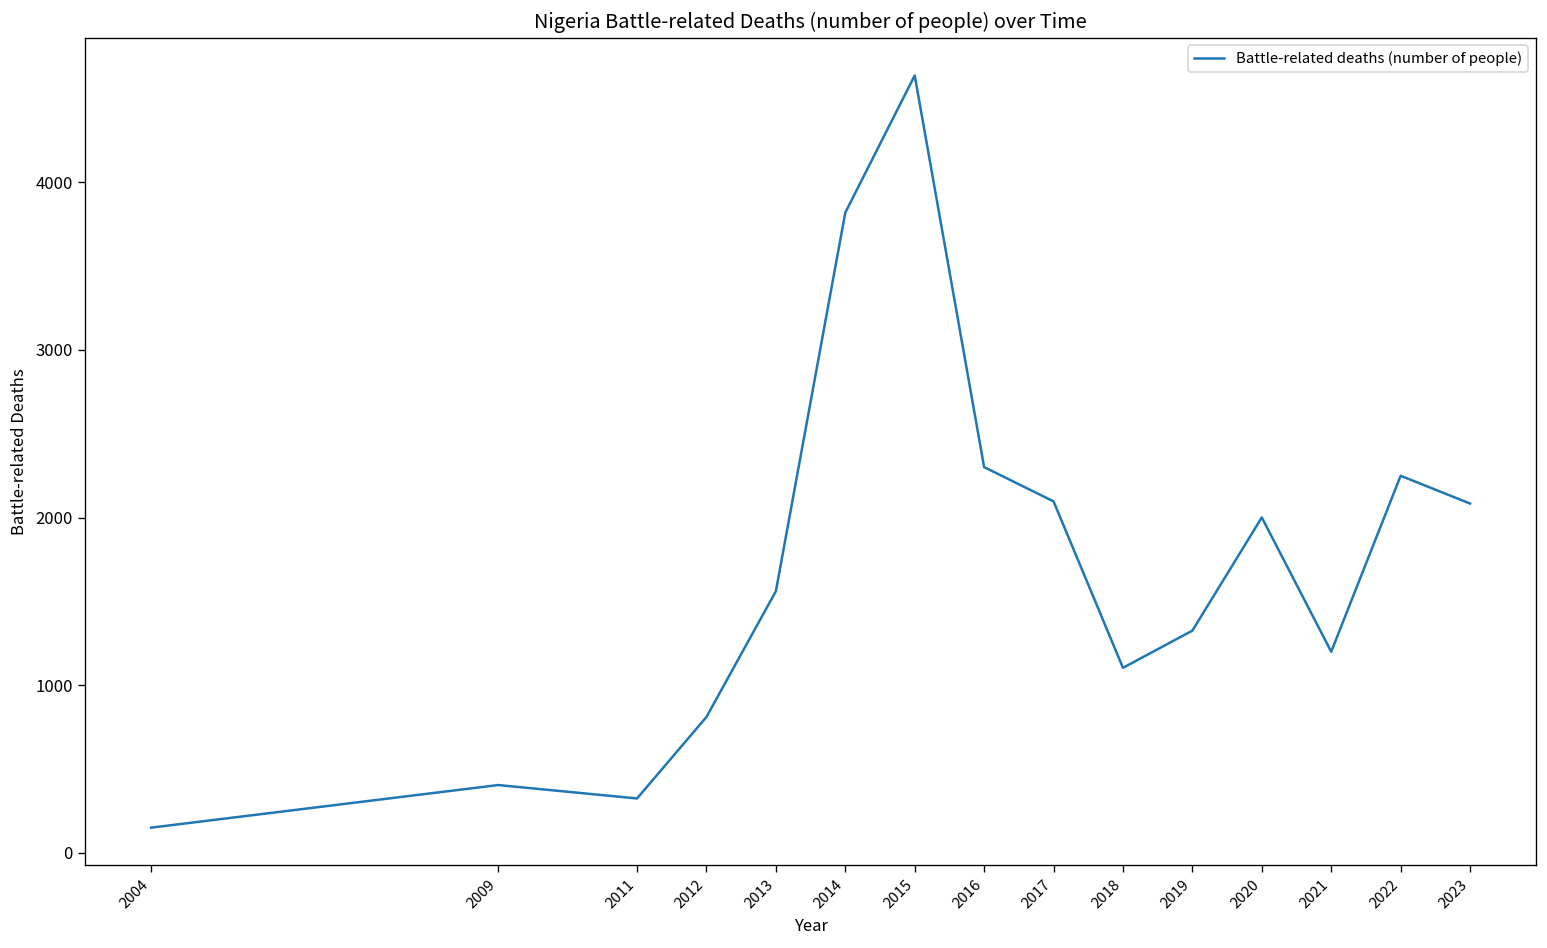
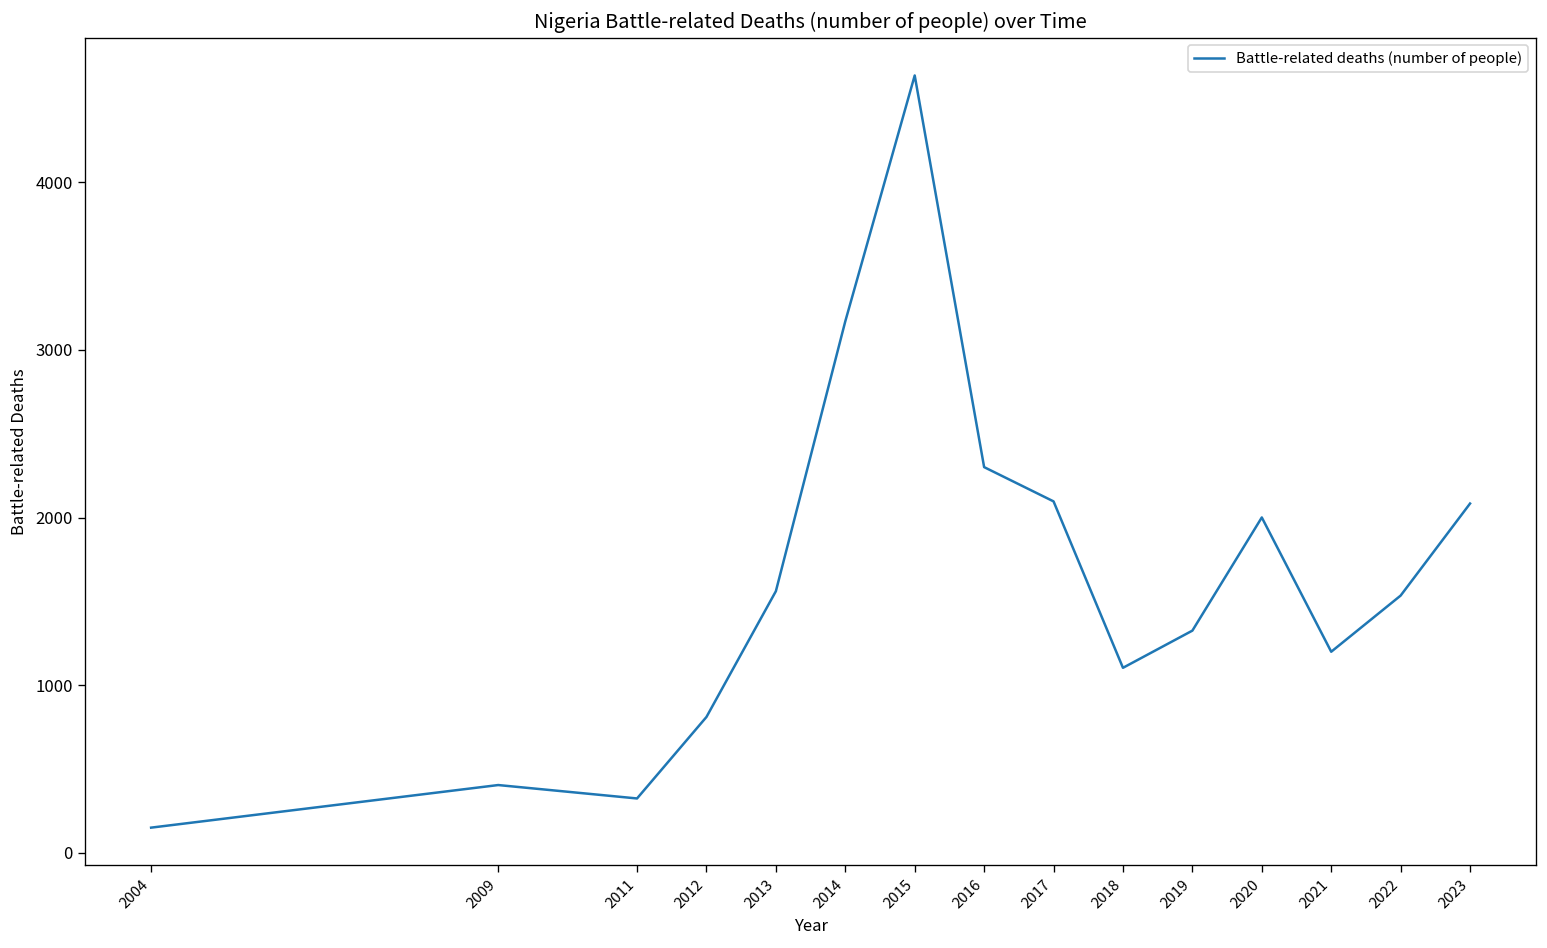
  {
    "2004": 150,
    "2009": 410,
    "2011": 330,
    "2012": 810,
    "2013": 1560,
-   "2014": 3820,
+   "2014": 3170,
    "2015": 4640,
    "2016": 2300,
    "2017": 2100,
    "2018": 1100,
    "2019": 1330,
    "2020": 2000,
    "2021": 1200,
-   "2022": 2250,
+   "2022": 1540,
    "2023": 2080
  }
